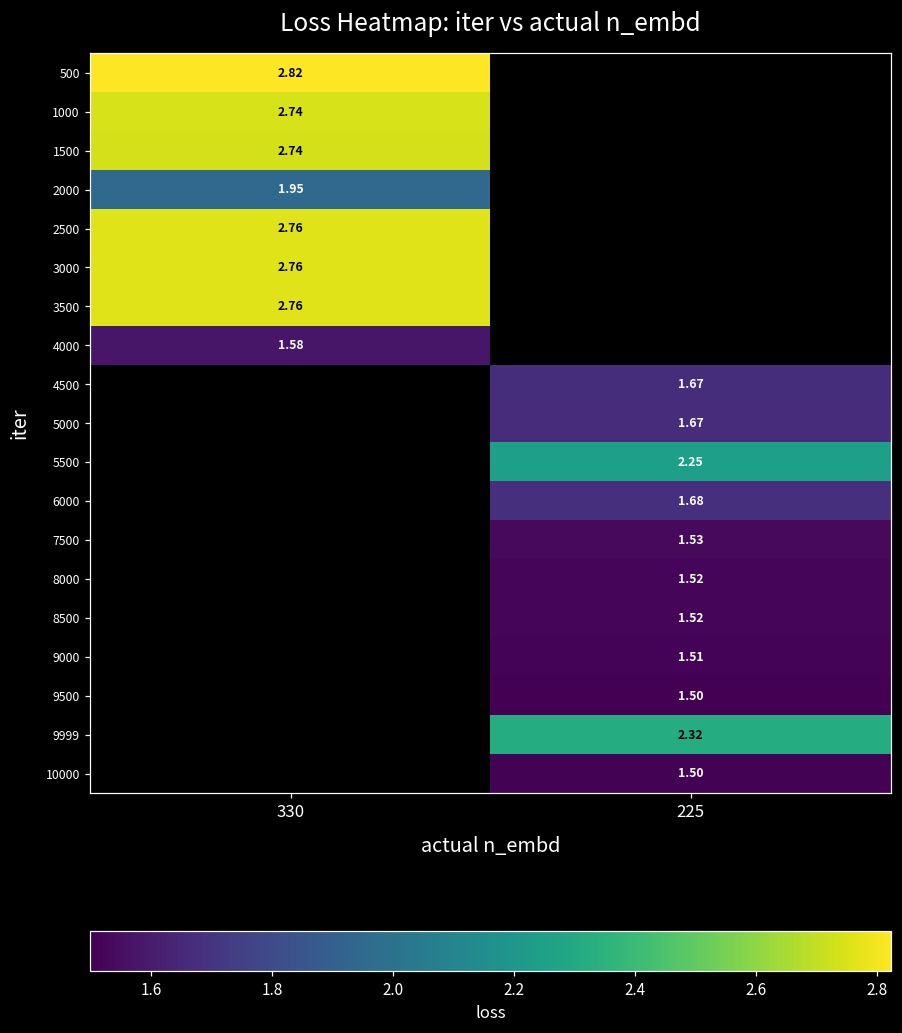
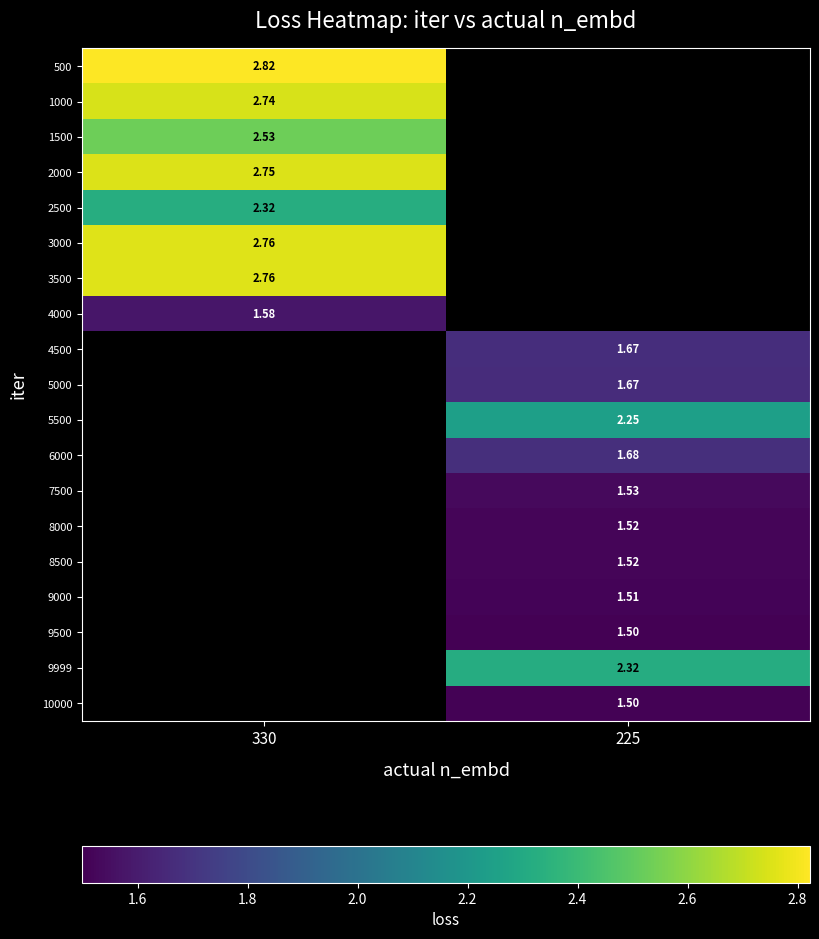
  {
    "500": {
      "330": 2.82
    },
    "1000": {
      "330": 2.74
    },
    "1500": {
-     "330": 2.74
+     "330": 2.53
    },
    "2000": {
-     "330": 1.95
+     "330": 2.75
    },
    "2500": {
-     "330": 2.76
+     "330": 2.32
    },
    "3000": {
      "330": 2.76
    },
    "3500": {
      "330": 2.76
    },
    "4000": {
      "330": 1.58
    },
    "4500": {
      "225": 1.67
    },
    "5000": {
      "225": 1.67
    },
    "5500": {
      "225": 2.25
    },
    "6000": {
      "225": 1.68
    },
    "7500": {
      "225": 1.53
    },
    "8000": {
      "225": 1.52
    },
    "8500": {
      "225": 1.52
    },
    "9000": {
      "225": 1.51
    },
    "9500": {
      "225": 1.50
    },
    "9999": {
      "225": 2.32
    },
    "10000": {
      "225": 1.50
    }
  }
